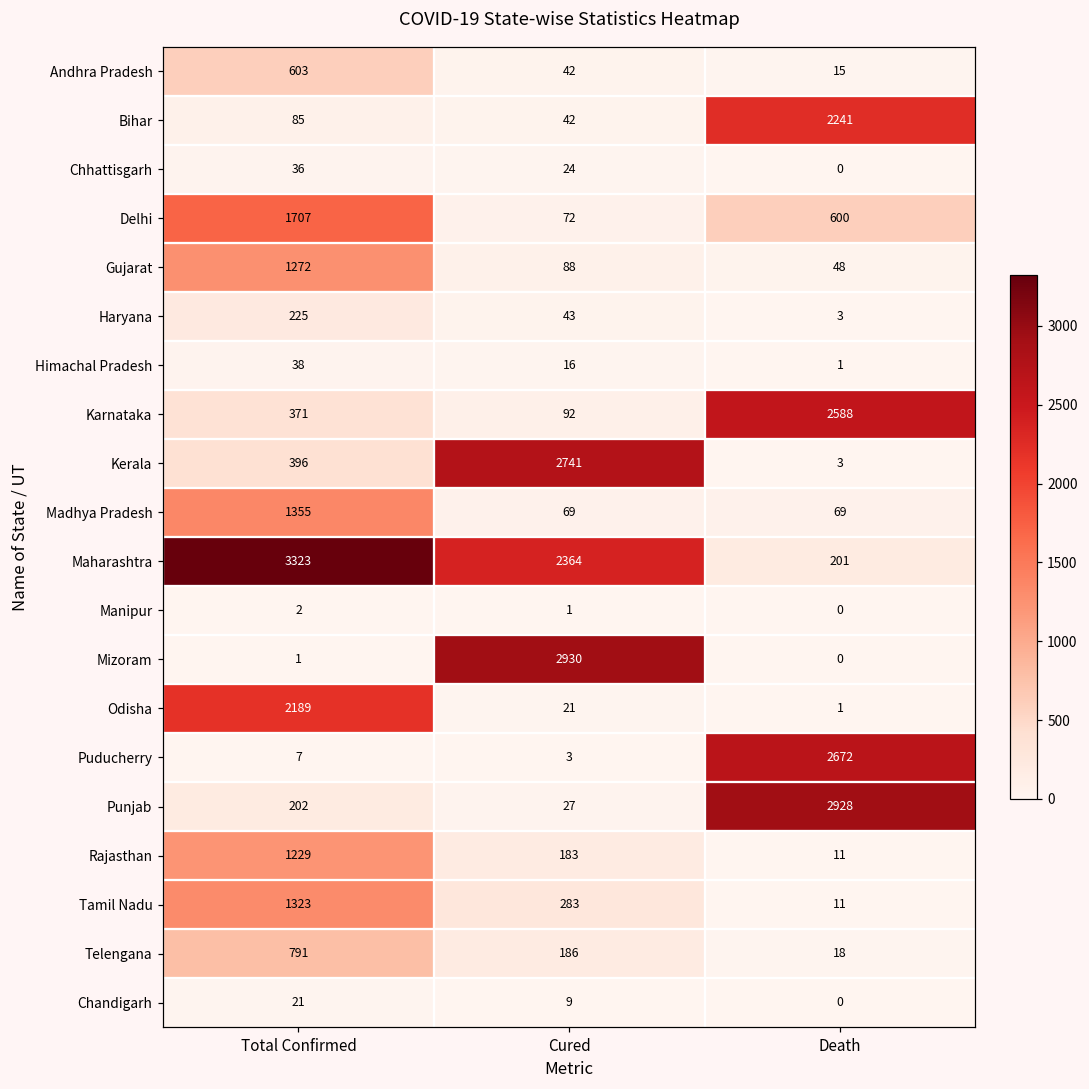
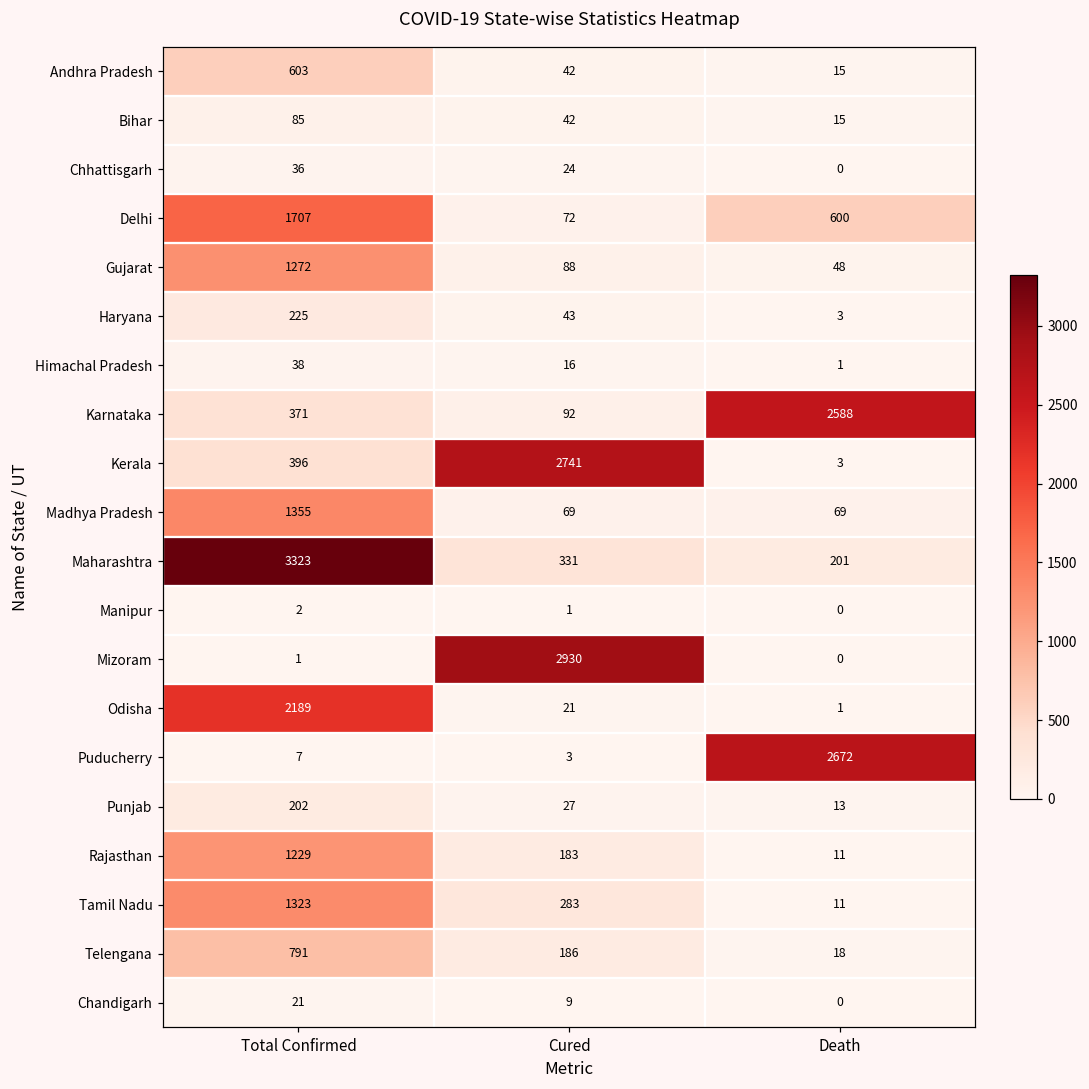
  {
    "Andhra Pradesh": {
      "Total Confirmed": 603,
      "Cured": 42,
      "Death": 15
    },
    "Bihar": {
      "Total Confirmed": 85,
      "Cured": 42,
-     "Death": 2241
+     "Death": 15
    },
    "Chhattisgarh": {
      "Total Confirmed": 36,
      "Cured": 24,
      "Death": 0
    },
    "Delhi": {
      "Total Confirmed": 1707,
      "Cured": 72,
      "Death": 600
    },
    "Gujarat": {
      "Total Confirmed": 1272,
      "Cured": 88,
      "Death": 48
    },
    "Haryana": {
      "Total Confirmed": 225,
      "Cured": 43,
      "Death": 3
    },
    "Himachal Pradesh": {
      "Total Confirmed": 38,
      "Cured": 16,
      "Death": 1
    },
    "Karnataka": {
      "Total Confirmed": 371,
      "Cured": 92,
      "Death": 2588
    },
    "Kerala": {
      "Total Confirmed": 396,
      "Cured": 2741,
      "Death": 3
    },
    "Madhya Pradesh": {
      "Total Confirmed": 1355,
      "Cured": 69,
      "Death": 69
    },
    "Maharashtra": {
      "Total Confirmed": 3323,
-     "Cured": 2364,
+     "Cured": 331,
      "Death": 201
    },
    "Manipur": {
      "Total Confirmed": 2,
      "Cured": 1,
      "Death": 0
    },
    "Mizoram": {
      "Total Confirmed": 1,
      "Cured": 2930,
      "Death": 0
    },
    "Odisha": {
      "Total Confirmed": 2189,
      "Cured": 21,
      "Death": 1
    },
    "Puducherry": {
      "Total Confirmed": 7,
      "Cured": 3,
      "Death": 2672
    },
    "Punjab": {
      "Total Confirmed": 202,
      "Cured": 27,
-     "Death": 2928
+     "Death": 13
    },
    "Rajasthan": {
      "Total Confirmed": 1229,
      "Cured": 183,
      "Death": 11
    },
    "Tamil Nadu": {
      "Total Confirmed": 1323,
      "Cured": 283,
      "Death": 11
    },
    "Telengana": {
      "Total Confirmed": 791,
      "Cured": 186,
      "Death": 18
    },
    "Chandigarh": {
      "Total Confirmed": 21,
      "Cured": 9,
      "Death": 0
    }
  }
